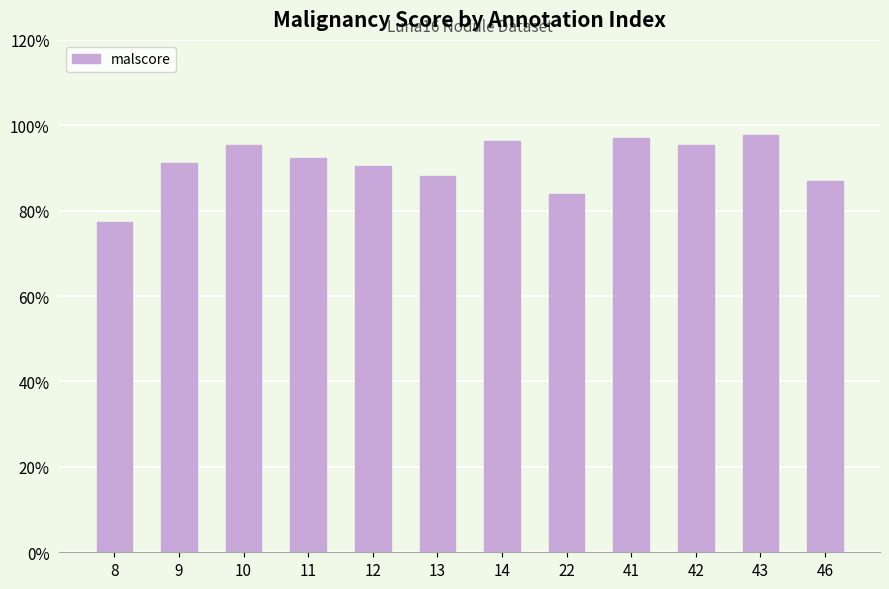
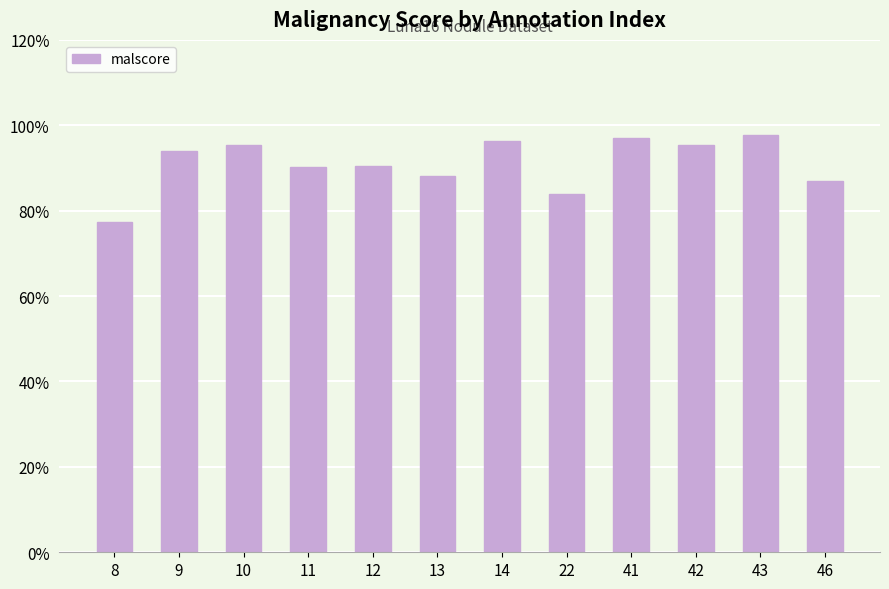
  {
    "8": "77%",
-   "9": "91%",
+   "9": "94%",
    "10": "95%",
-   "11": "92%",
+   "11": "90%",
    "12": "90%",
    "13": "88%",
    "14": "96%",
    "22": "84%",
    "41": "97%",
    "42": "95%",
    "43": "98%",
    "46": "87%"
  }
